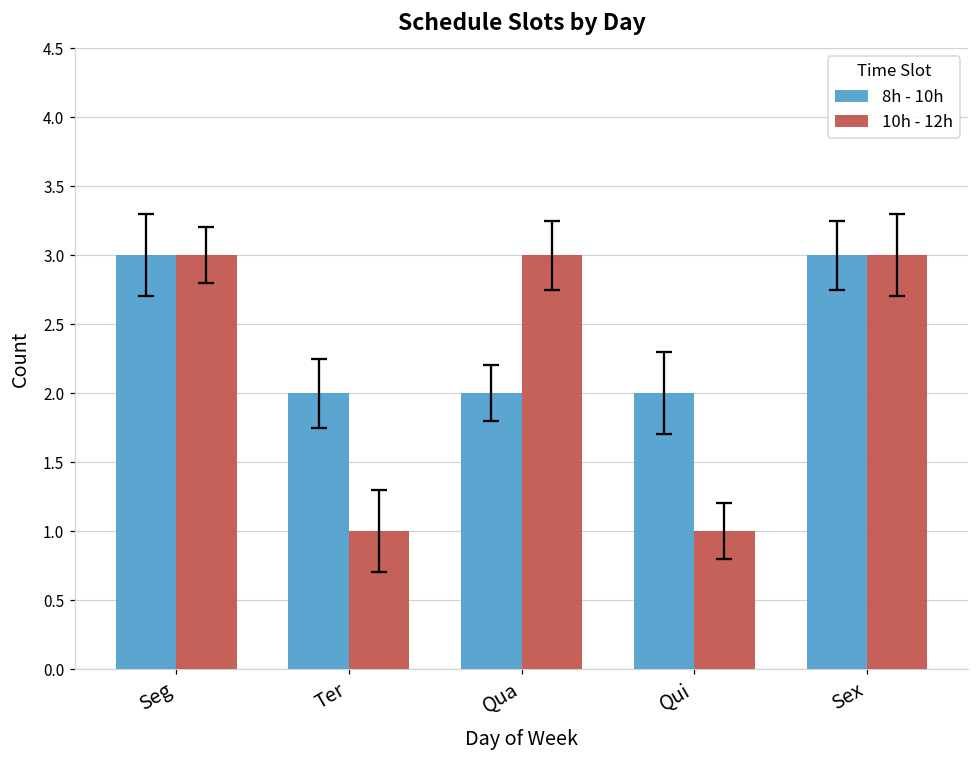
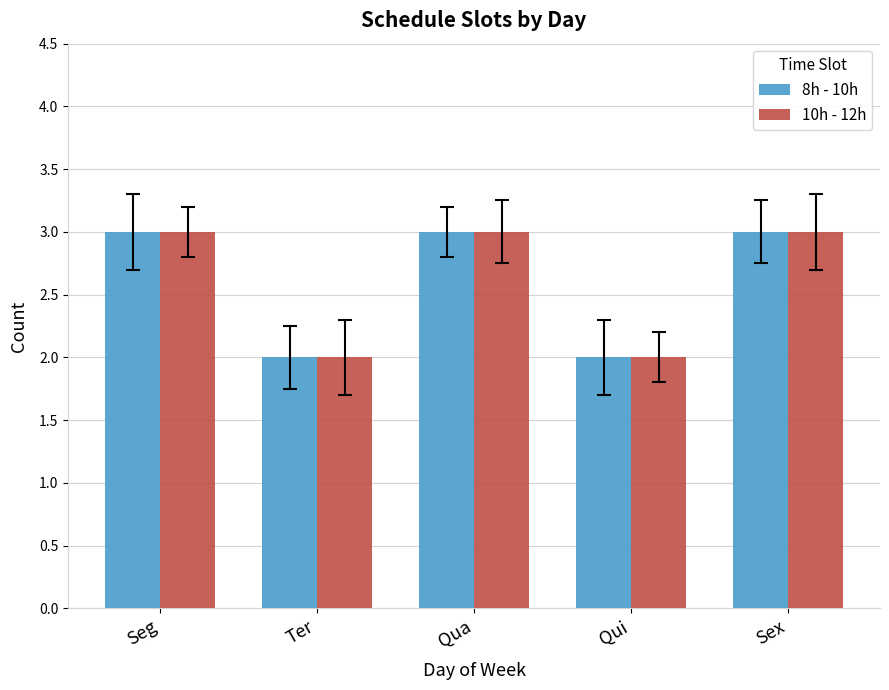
  {
    "8h - 10h": {
      "Seg": 3,
      "Ter": 2,
-     "Qua": 2,
+     "Qua": 3,
      "Qui": 2,
      "Sex": 3
    },
    "10h - 12h": {
      "Seg": 3,
-     "Ter": 1,
+     "Ter": 2,
      "Qua": 3,
-     "Qui": 1,
+     "Qui": 2,
      "Sex": 3
    }
  }
